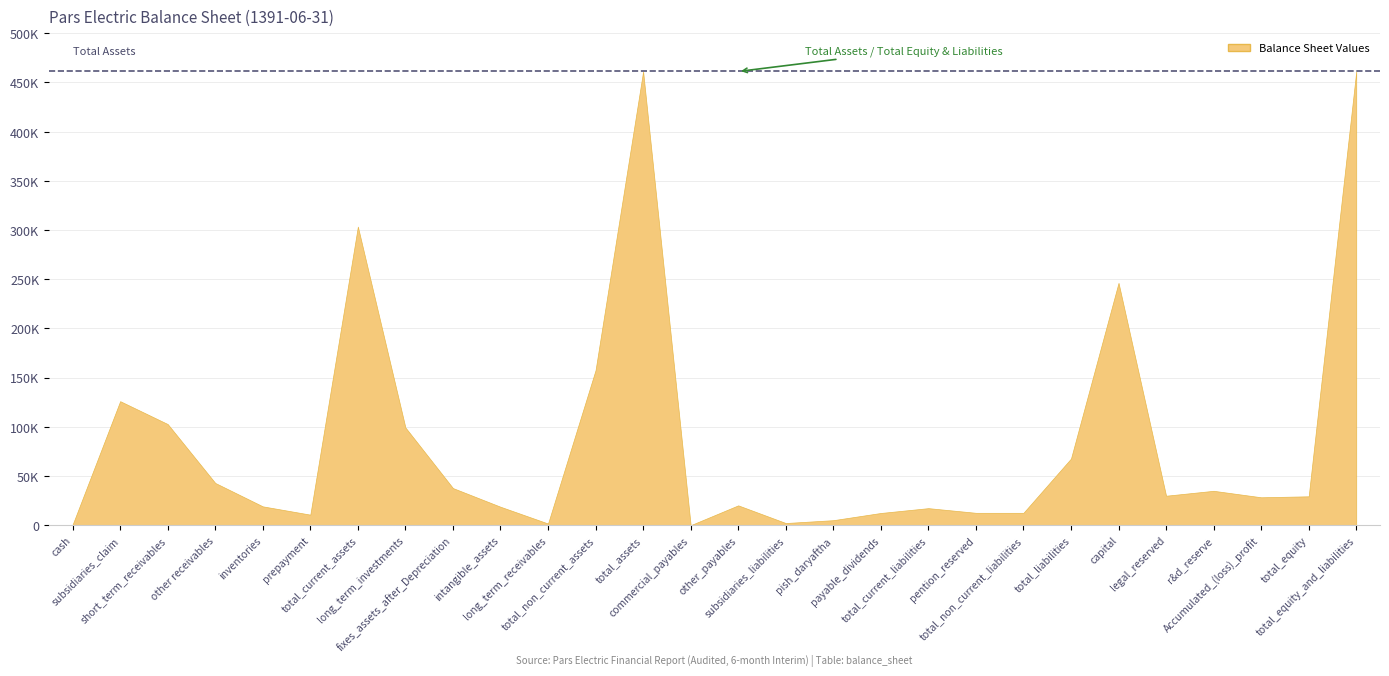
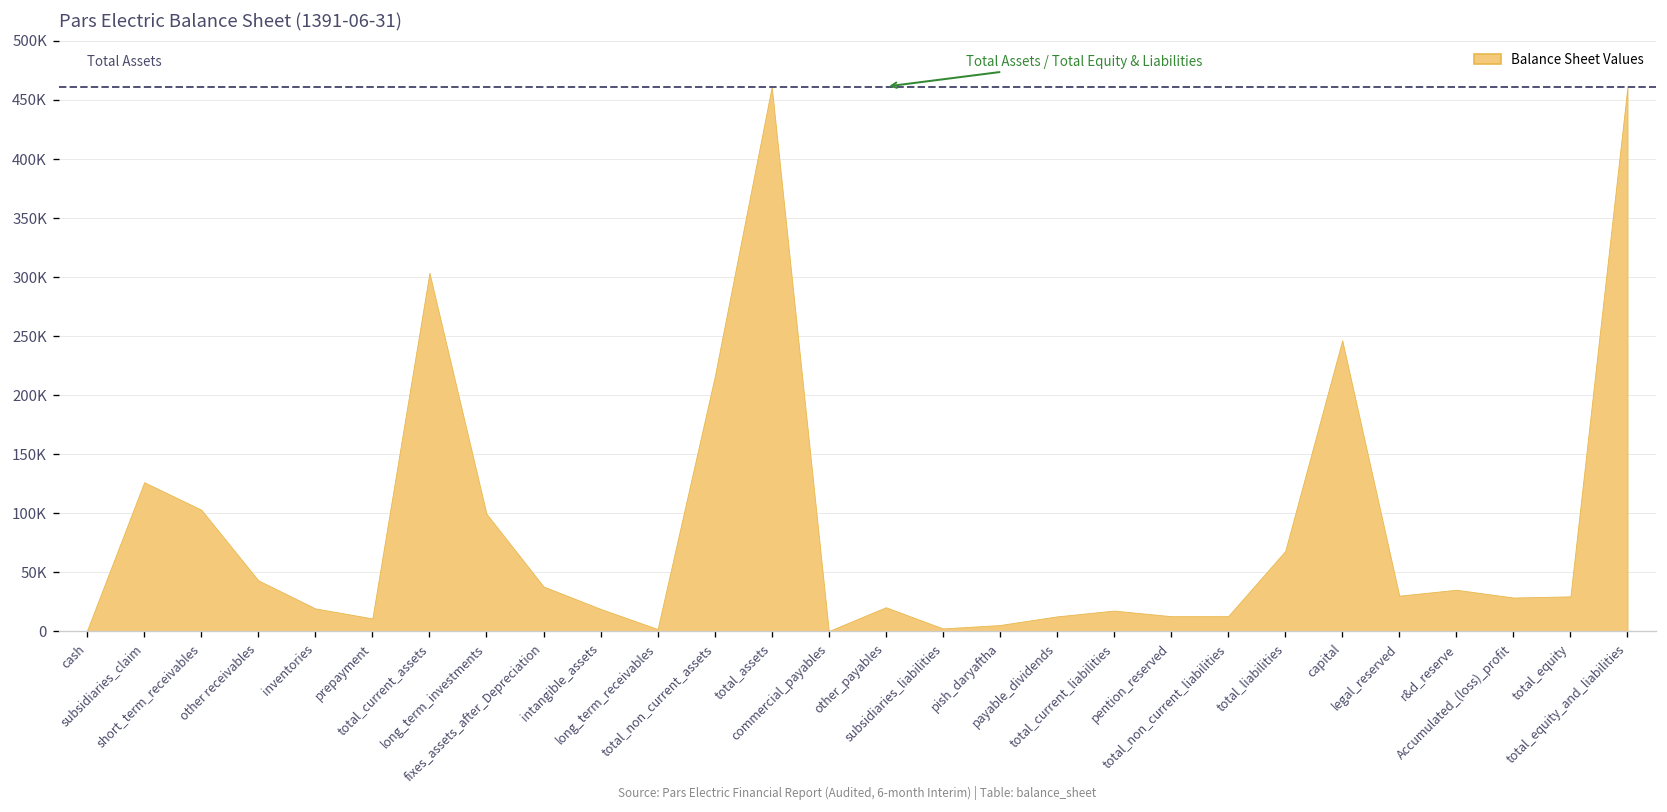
  {
    "subsidiaries_claim": 130000,
    "short_term_receivables": 100000,
    "other receivables": 40000,
    "inventories": 20000,
    "prepayment": 10000,
    "total_current_assets": 300000,
    "long_term_investments": 100000,
    "fixes_assets_after_Depreciation": 40000,
    "intangible_assets": 20000,
-   "total_non_current_assets": 160000,
+   "total_non_current_assets": 220000,
    "total_assets": 460000,
    "other_payables": 20000,
    "pish_daryaftha": 10000,
    "payable_dividends": 10000,
    "total_current_liabilities": 20000,
    "pention_reserved": 10000,
    "total_non_current_liabilities": 10000,
    "total_liabilities": 70000,
    "capital": 250000,
    "legal_reserved": 30000,
    "r&d_reserve": 40000,
    "Accumulated_(loss)_profit": 30000,
    "total_equity": 30000,
    "total_equity_and_liabilities": 460000
  }
